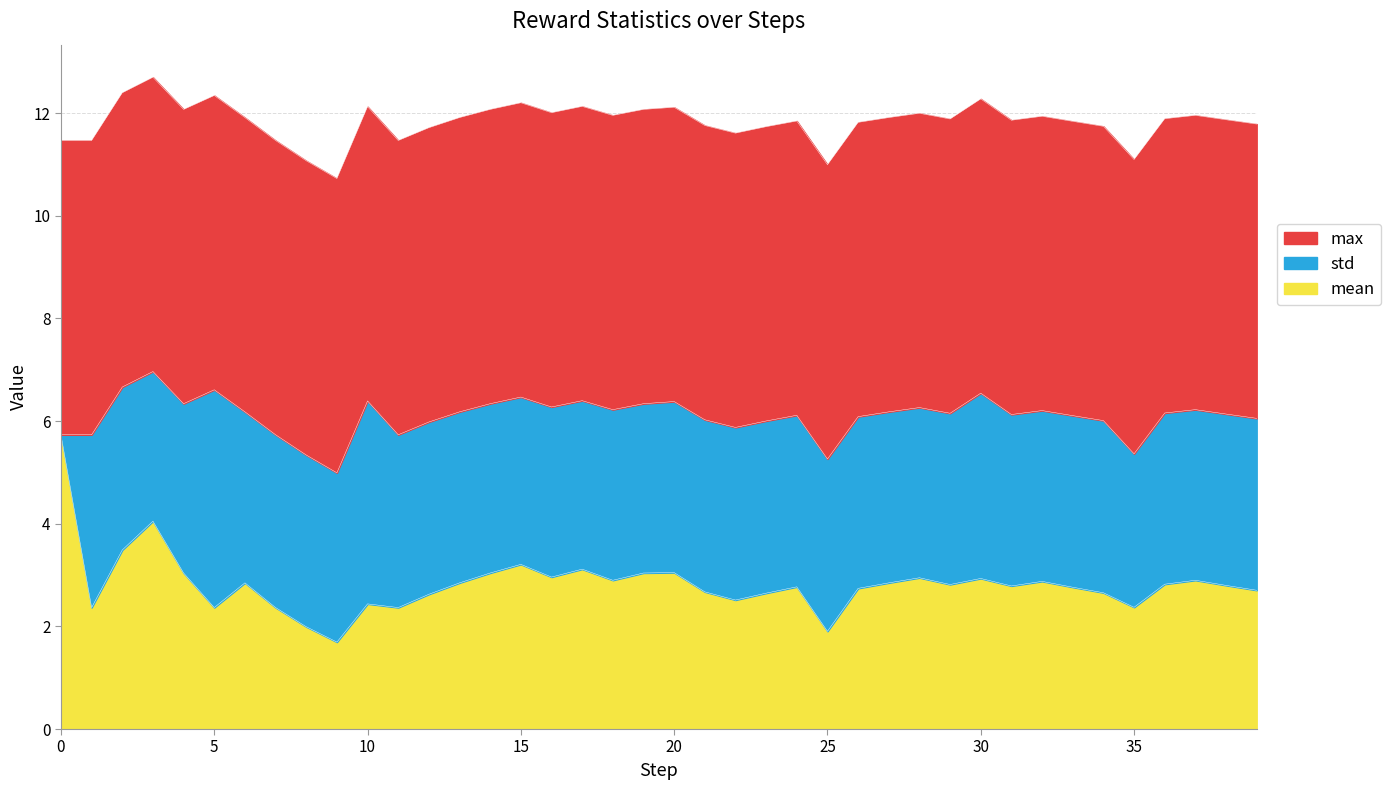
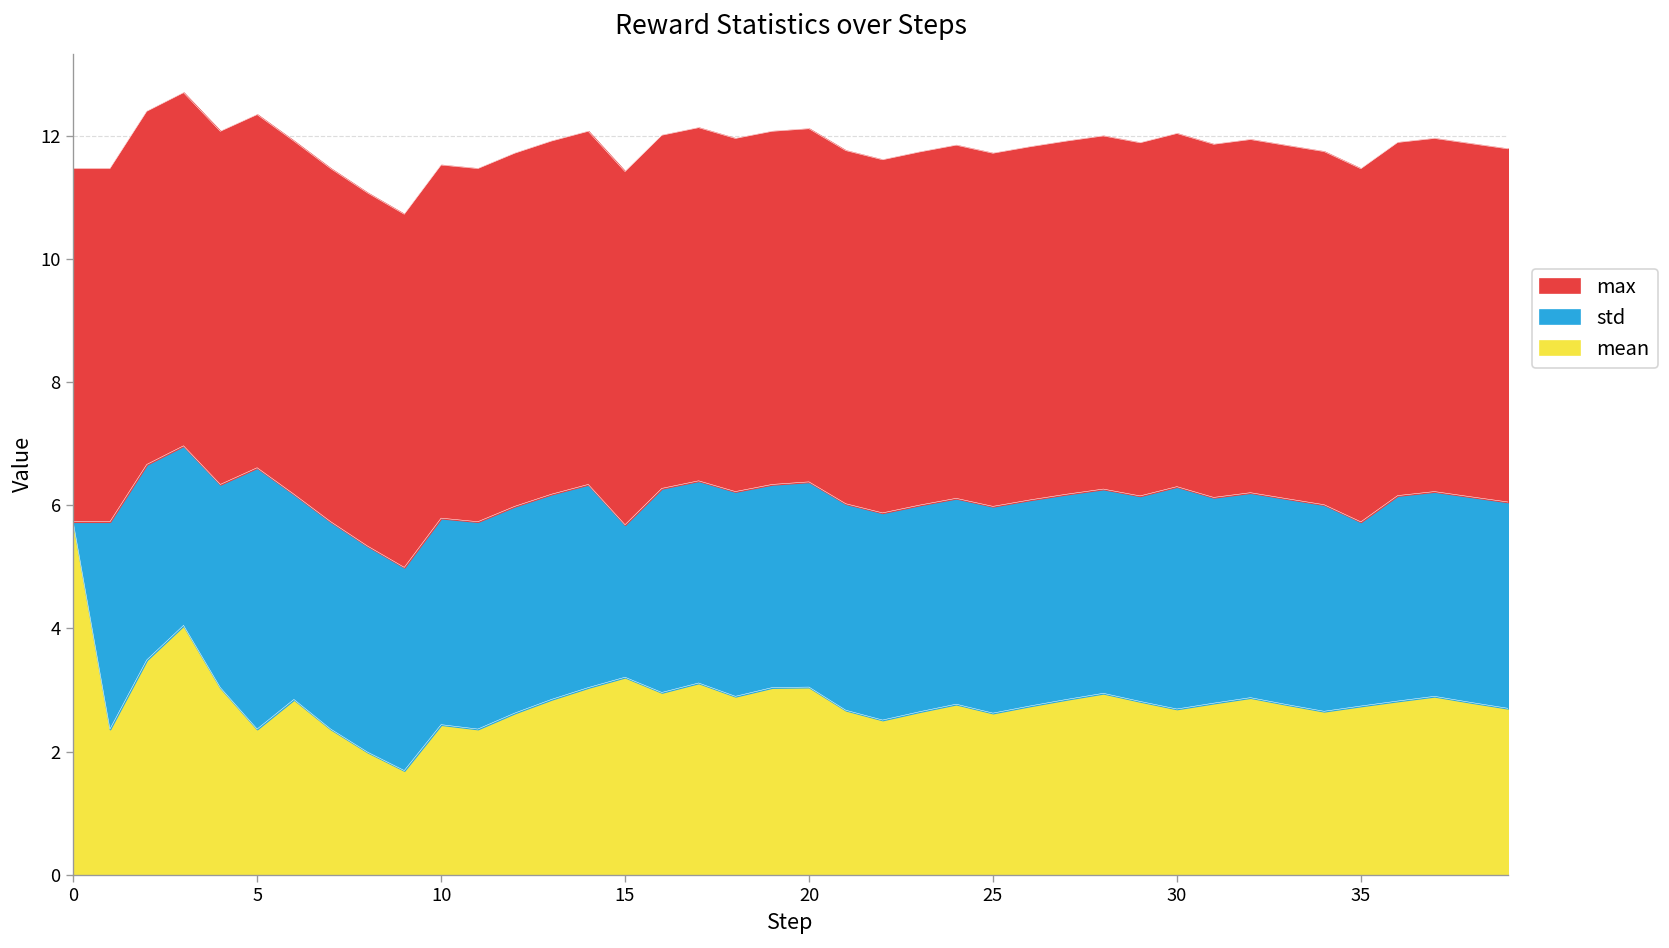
  {
    "mean": {
      "5": 2.4,
      "10": 2.4,
      "15": 3.2,
      "20": 3.0,
-     "25": 1.9,
-     "30": 2.9,
-     "35": 2.4
+     "25": 2.6,
+     "30": 2.7,
+     "35": 2.7
    },
    "std": {
      "5": 6.6,
-     "10": 4.0,
-     "15": 3.3,
+     "10": 3.4,
+     "15": 2.5,
      "20": 6.4
    },
    "max": {
      "0": 5.7,
      "5": 5.7,
      "10": 5.7,
      "15": 5.7,
      "20": 5.7,
      "25": 5.7,
      "30": 5.7,
      "35": 5.7
    }
  }
